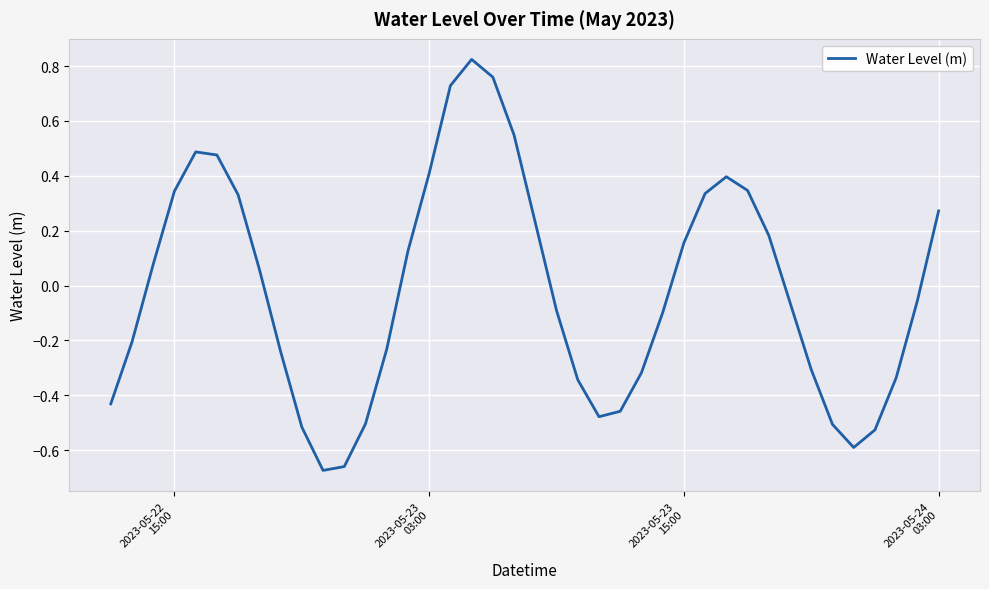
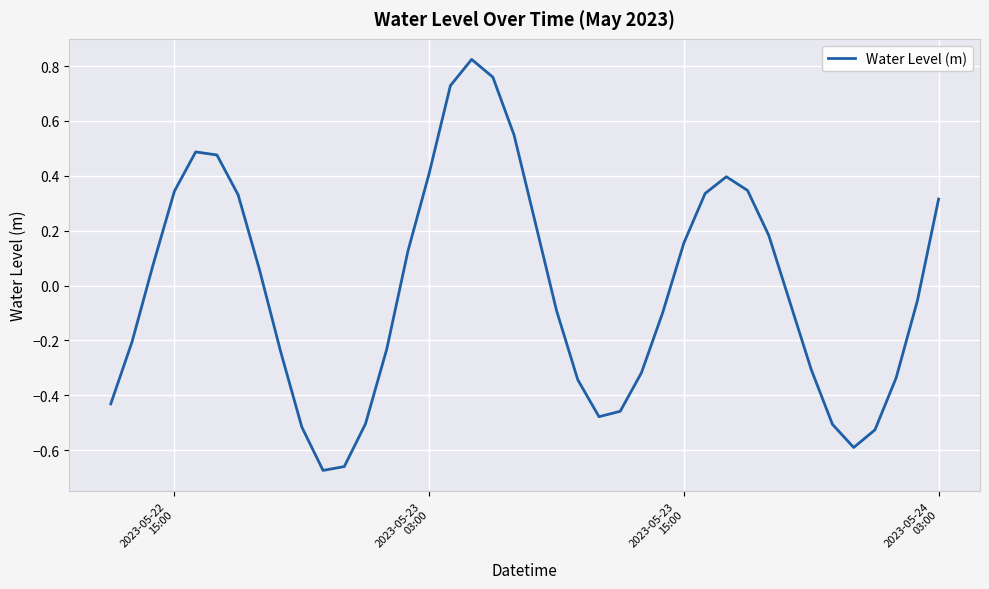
  {
    "2023-05-22 15:00": 0.34,
    "2023-05-23 03:00": 0.41,
    "2023-05-23 15:00": 0.16,
-   "2023-05-24 03:00": 0.27
+   "2023-05-24 03:00": 0.32
  }
